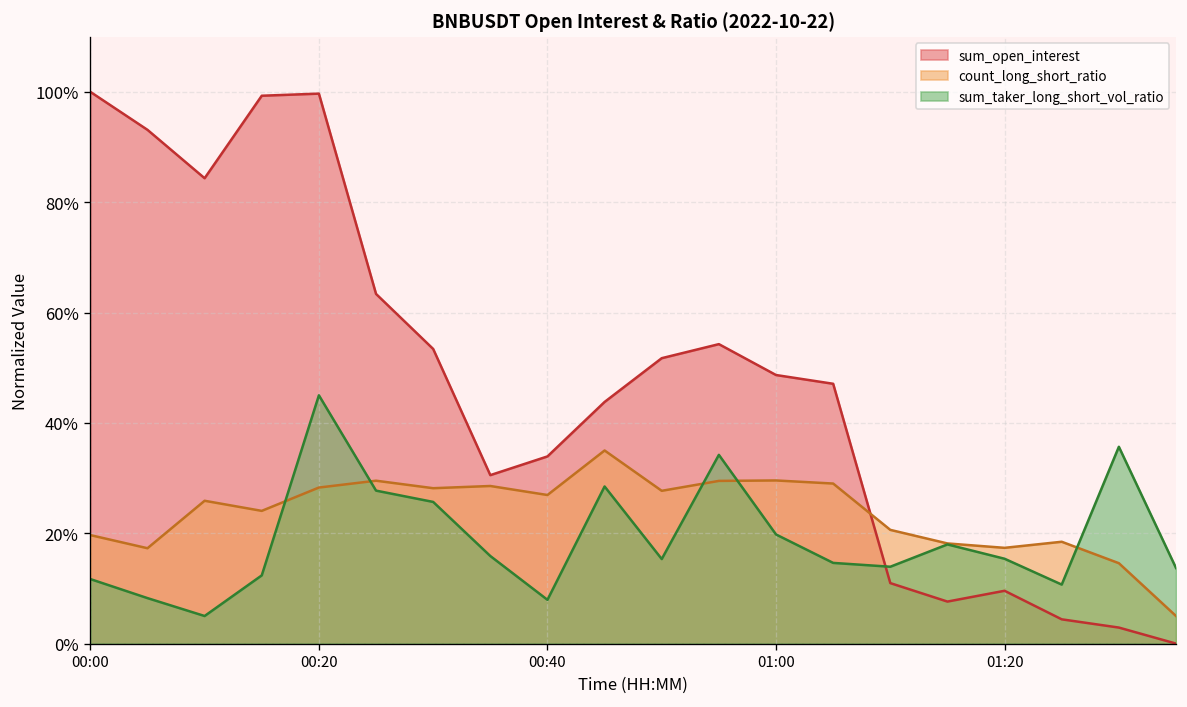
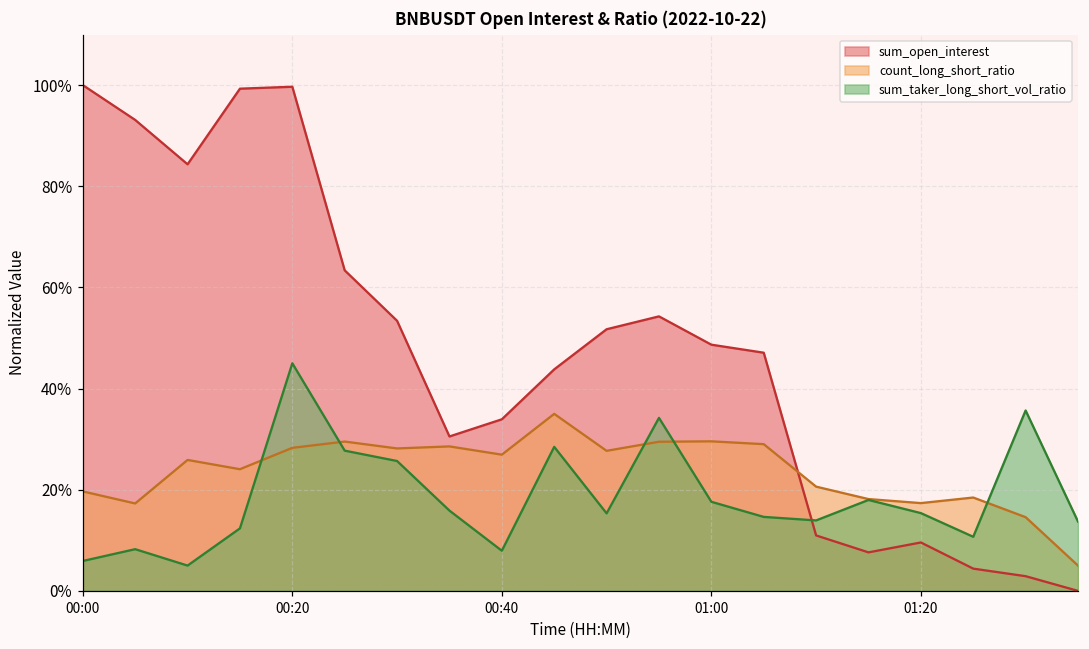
  {
    "sum_taker_long_short_vol_ratio": {
-     "00:00": "12%",
+     "00:00": "6%",
      "00:20": "45%",
      "00:40": "8%",
-     "01:00": "20%",
+     "01:00": "18%",
      "01:20": "15%"
    }
  }
